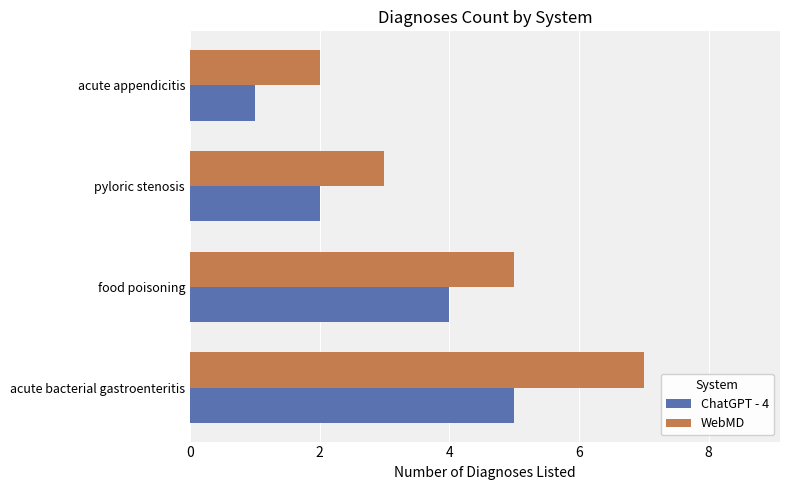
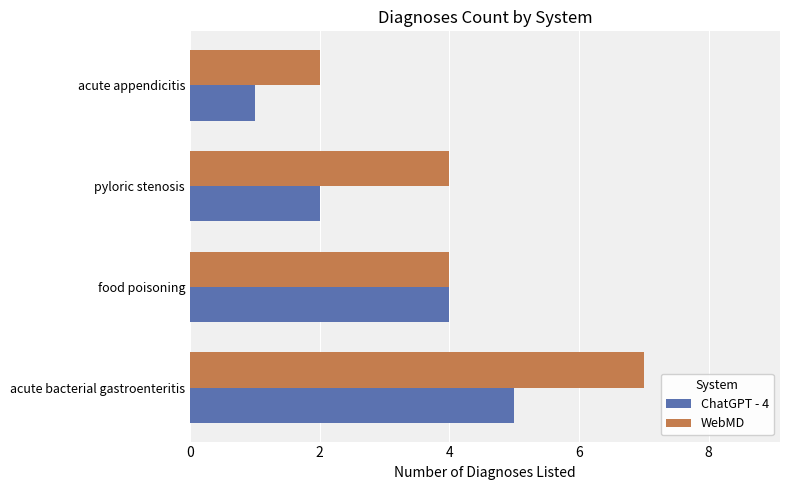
  {
    "ChatGPT - 4": {
      "acute appendicitis": 1,
      "pyloric stenosis": 2,
      "food poisoning": 4,
      "acute bacterial gastroenteritis": 5
    },
    "WebMD": {
      "acute appendicitis": 2,
-     "pyloric stenosis": 3,
-     "food poisoning": 5,
+     "pyloric stenosis": 4,
+     "food poisoning": 4,
      "acute bacterial gastroenteritis": 7
    }
  }
